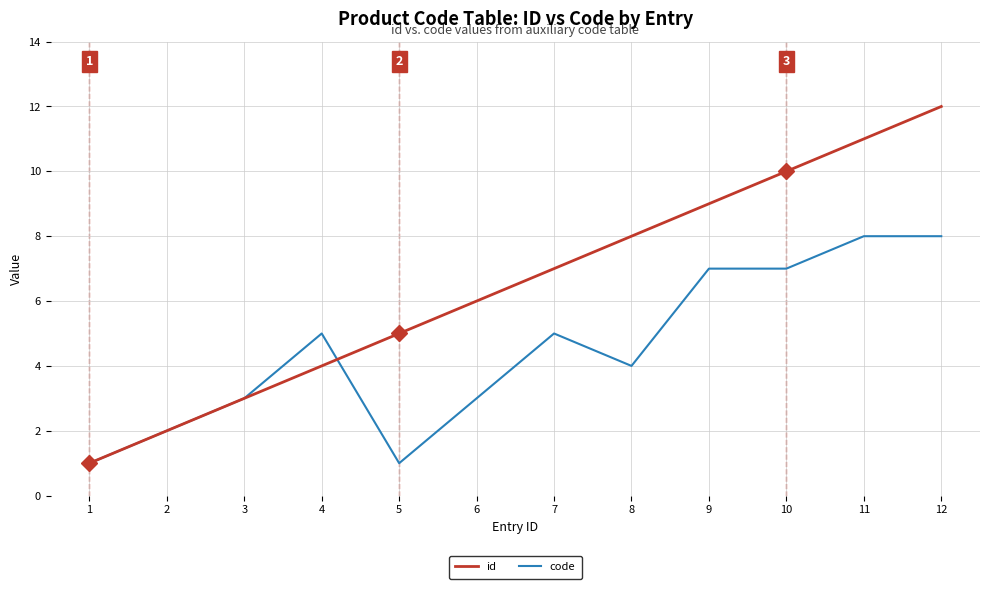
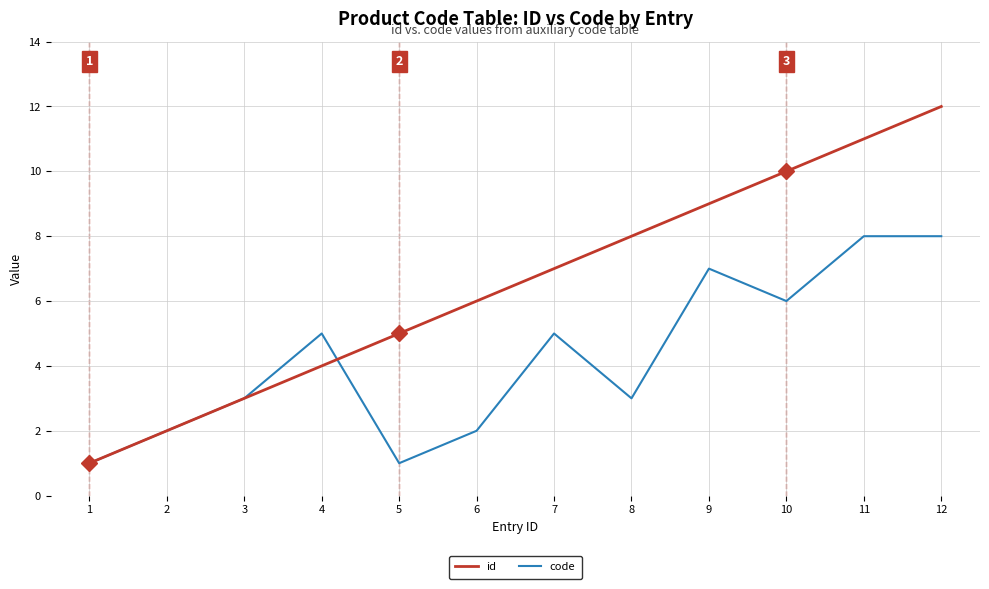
  {
    "code": {
      "4": 5,
      "5": 1,
-     "6": 3,
+     "6": 2,
      "7": 5,
-     "8": 4,
+     "8": 3,
      "9": 7,
-     "10": 7,
+     "10": 6,
      "11": 8,
      "12": 8
    }
  }
